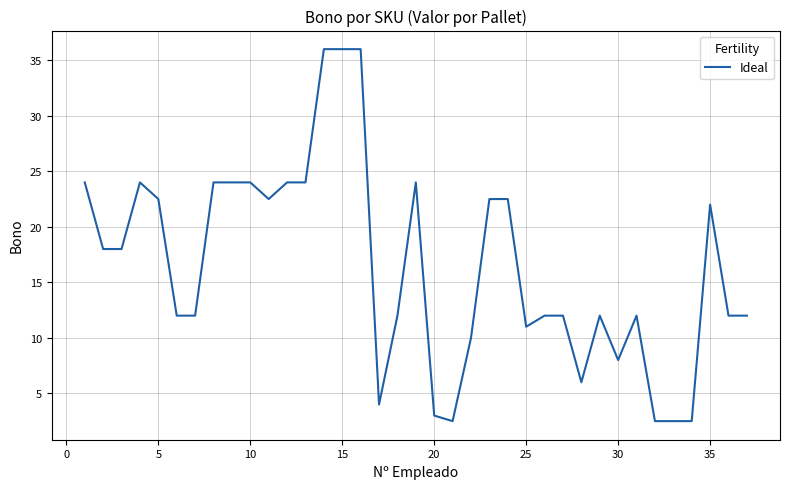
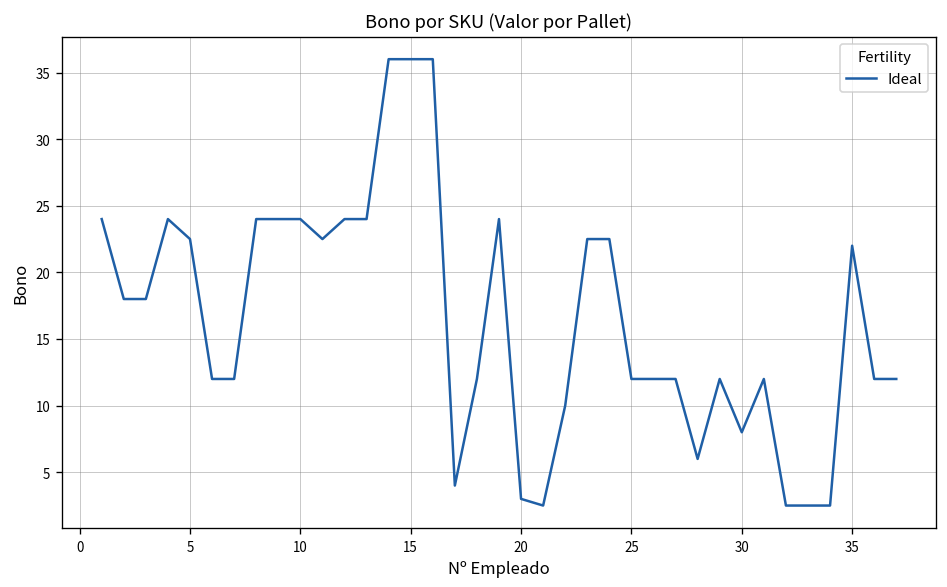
  {
    "5": 22.5,
    "10": 24,
    "15": 36,
    "20": 3,
-   "25": 11,
+   "25": 12,
    "30": 8,
    "35": 22
  }
